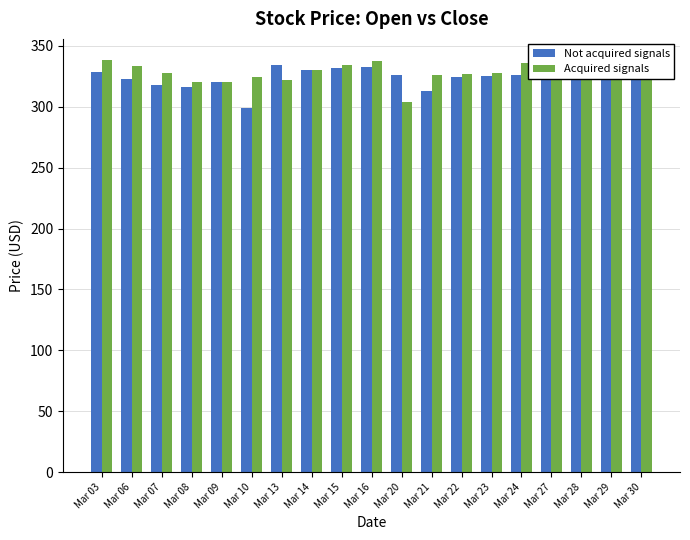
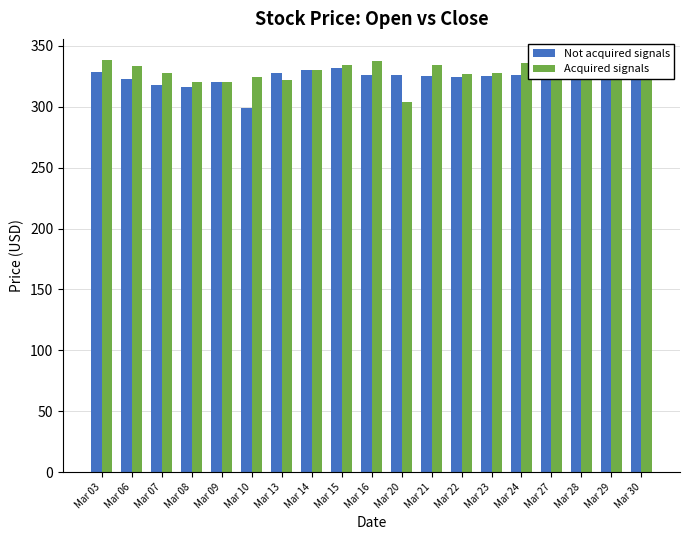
  {
    "Not acquired signals": {
      "Mar 03": 329,
      "Mar 06": 323,
      "Mar 07": 318,
      "Mar 08": 316,
      "Mar 09": 321,
      "Mar 10": 299,
-     "Mar 13": 335,
+     "Mar 13": 328,
      "Mar 14": 330,
      "Mar 15": 332,
-     "Mar 16": 333,
+     "Mar 16": 326,
      "Mar 20": 326,
-     "Mar 21": 313,
+     "Mar 21": 325,
      "Mar 22": 325,
      "Mar 23": 326,
      "Mar 24": 326
    },
    "Acquired signals": {
      "Mar 03": 339,
      "Mar 06": 333,
      "Mar 07": 328,
      "Mar 08": 320,
      "Mar 09": 320,
      "Mar 10": 324,
      "Mar 13": 322,
      "Mar 14": 330,
      "Mar 15": 334,
      "Mar 16": 338,
      "Mar 20": 304,
-     "Mar 21": 326,
+     "Mar 21": 334,
      "Mar 22": 327,
      "Mar 23": 328,
      "Mar 24": 336
    }
  }
